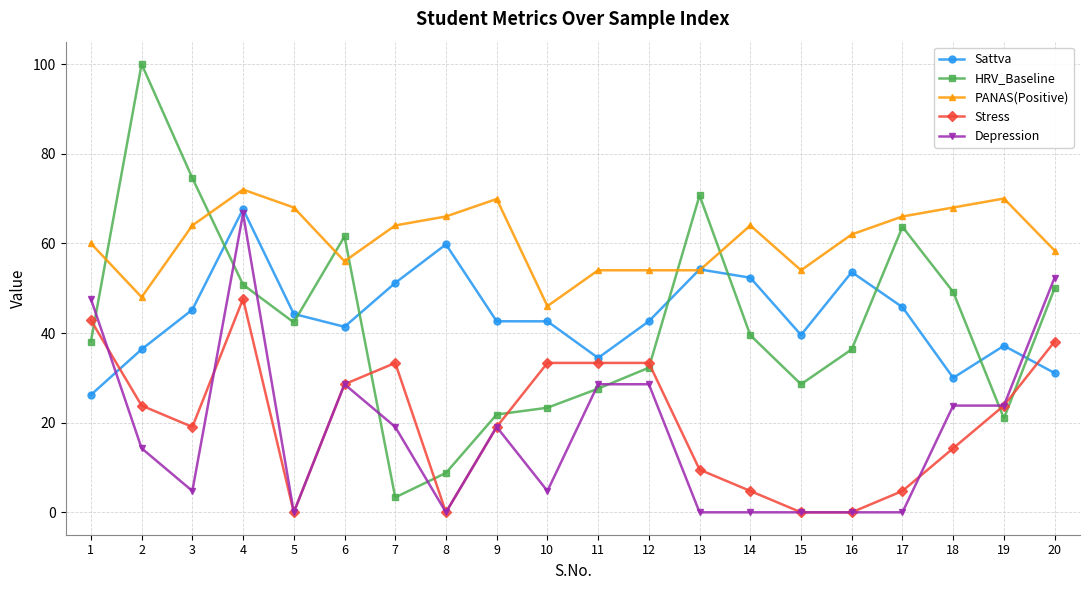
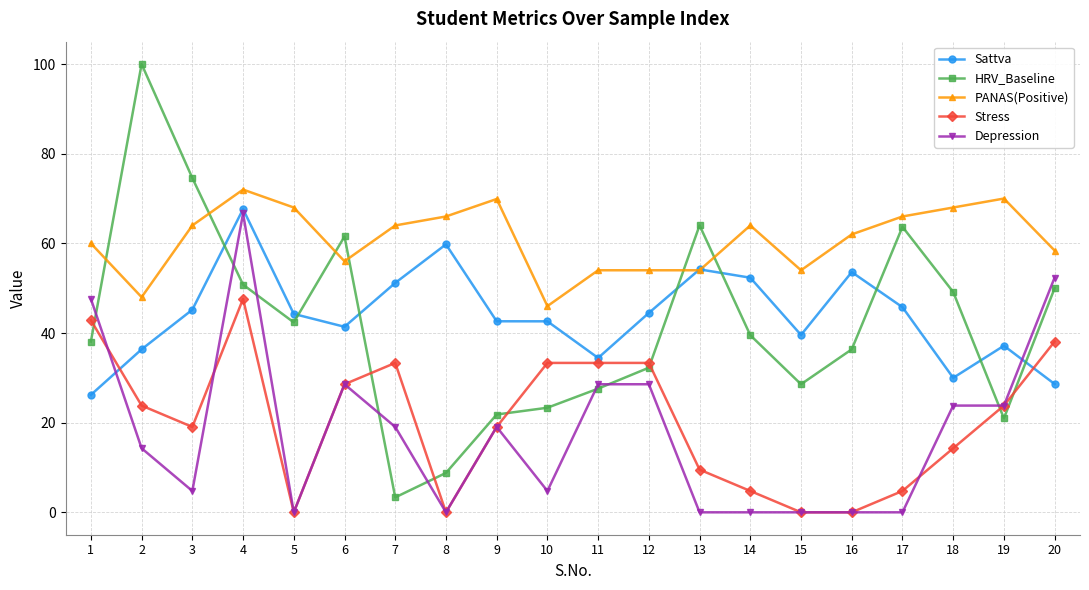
  {
    "Sattva": {
      "1": 26,
      "2": 36,
      "3": 45,
      "4": 68,
      "5": 44,
      "6": 41,
      "7": 51,
      "8": 60,
      "9": 43,
      "10": 43,
      "11": 34,
-     "12": 43,
+     "12": 44,
      "14": 52,
      "15": 40,
      "16": 54,
      "17": 46,
      "18": 30,
      "19": 37,
-     "20": 31
+     "20": 29
    },
    "HRV_Baseline": {
      "1": 38,
      "2": 100,
      "3": 75,
      "4": 51,
      "5": 42,
      "6": 62,
      "7": 3,
      "8": 9,
      "9": 22,
      "10": 23,
      "11": 28,
      "12": 32,
-     "13": 71,
+     "13": 64,
      "14": 40,
      "15": 29,
      "16": 36,
      "17": 64,
      "18": 49,
      "19": 21,
      "20": 50
    },
    "PANAS(Positive)": {
      "1": 60,
      "2": 48,
      "3": 64,
      "4": 72,
      "5": 68,
      "6": 56,
      "7": 64,
      "8": 66,
      "9": 70,
      "10": 46,
      "11": 54,
      "12": 54,
      "14": 64,
      "15": 54,
      "16": 62,
      "17": 66,
      "18": 68,
      "19": 70,
      "20": 58
    },
    "Stress": {
      "1": 43,
      "2": 24,
      "3": 19,
      "4": 48,
      "7": 33,
      "10": 33,
      "11": 33,
      "12": 33,
      "13": 10,
      "14": 5,
      "17": 5,
      "18": 14,
      "20": 38
    },
    "Depression": {
      "1": 48,
      "2": 14,
      "3": 5,
      "4": 67,
      "7": 19,
      "10": 5,
      "11": 29,
      "12": 29,
      "13": 0,
      "14": 0,
      "17": 0,
      "18": 24,
      "20": 52
    }
  }
